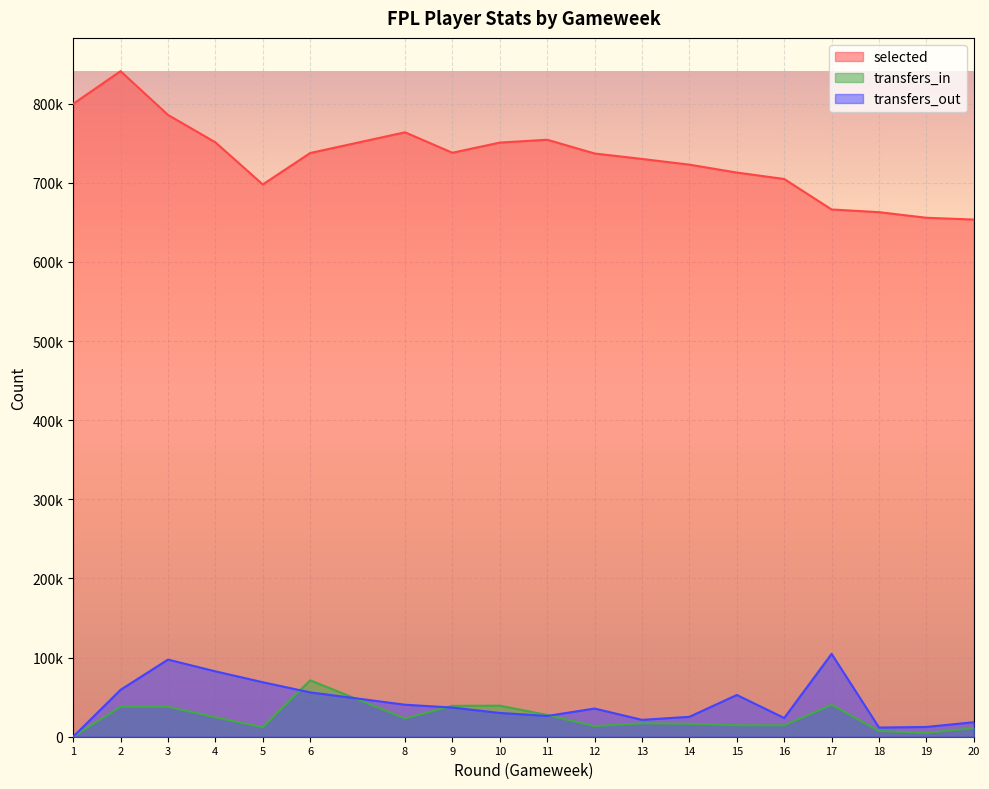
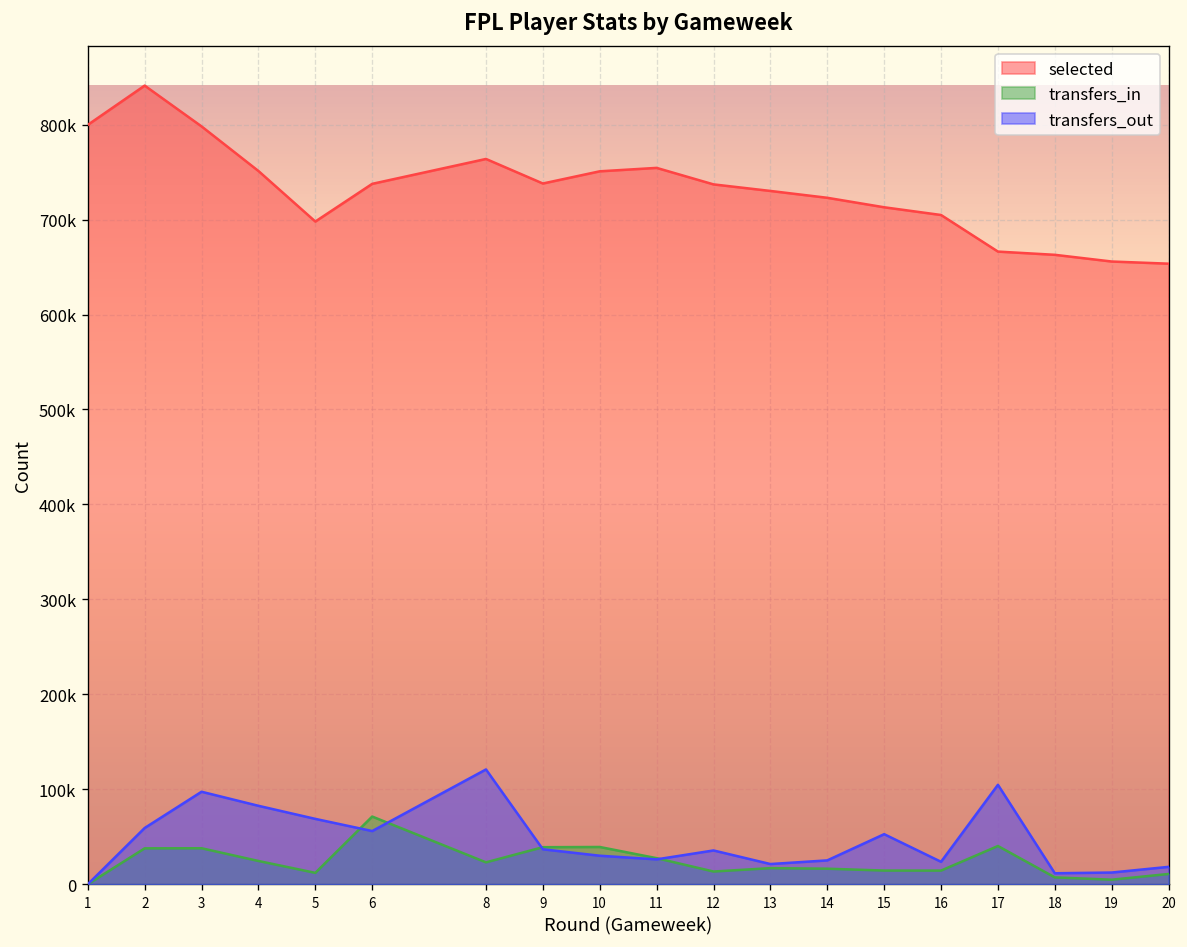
  {
    "selected": {
      "1": 800000,
      "2": 840000,
-     "3": 790000,
+     "3": 800000,
      "4": 750000,
      "5": 700000,
      "6": 740000,
      "8": 760000,
      "9": 740000,
      "10": 750000,
      "11": 750000,
      "12": 740000,
      "13": 730000,
      "14": 720000,
      "15": 710000,
      "16": 700000,
      "17": 670000,
      "18": 660000,
      "19": 660000,
      "20": 650000
    },
    "transfers_in": {
      "2": 40000,
      "3": 40000,
      "4": 20000,
      "5": 10000,
      "6": 70000,
      "8": 20000,
      "10": 40000,
      "12": 10000,
      "13": 20000,
      "14": 20000,
      "15": 10000,
      "16": 10000,
      "17": 40000,
      "18": 10000,
      "19": 0,
      "20": 10000
    },
    "transfers_out": {
      "2": 60000,
      "3": 100000,
      "4": 80000,
      "5": 70000,
      "6": 60000,
-     "8": 40000,
+     "8": 120000,
      "10": 30000,
      "12": 40000,
      "13": 20000,
      "14": 30000,
      "15": 50000,
      "16": 20000,
      "17": 100000,
      "18": 10000,
      "19": 10000,
      "20": 20000
    }
  }
